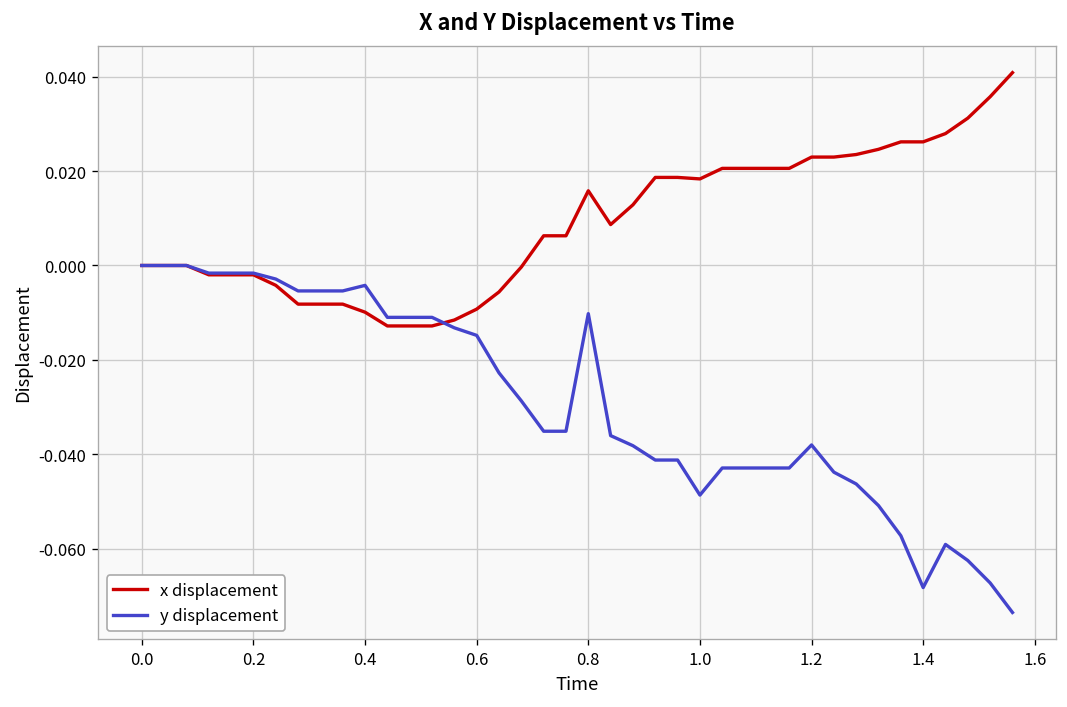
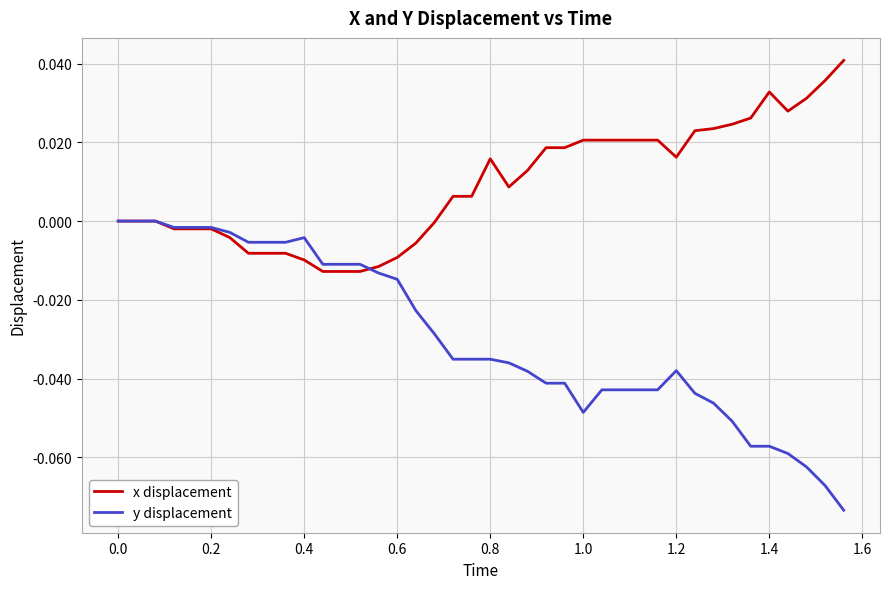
  {
    "x displacement": {
      "0.4": -0.010,
      "0.6": -0.009,
      "0.8": 0.016,
-     "1.0": 0.018,
-     "1.2": 0.023,
-     "1.4": 0.026
+     "1.0": 0.021,
+     "1.2": 0.016,
+     "1.4": 0.033
    },
    "y displacement": {
      "0.4": -0.004,
      "0.6": -0.015,
-     "0.8": -0.010,
+     "0.8": -0.035,
      "1.0": -0.049,
      "1.2": -0.038,
-     "1.4": -0.068
+     "1.4": -0.057
    }
  }
